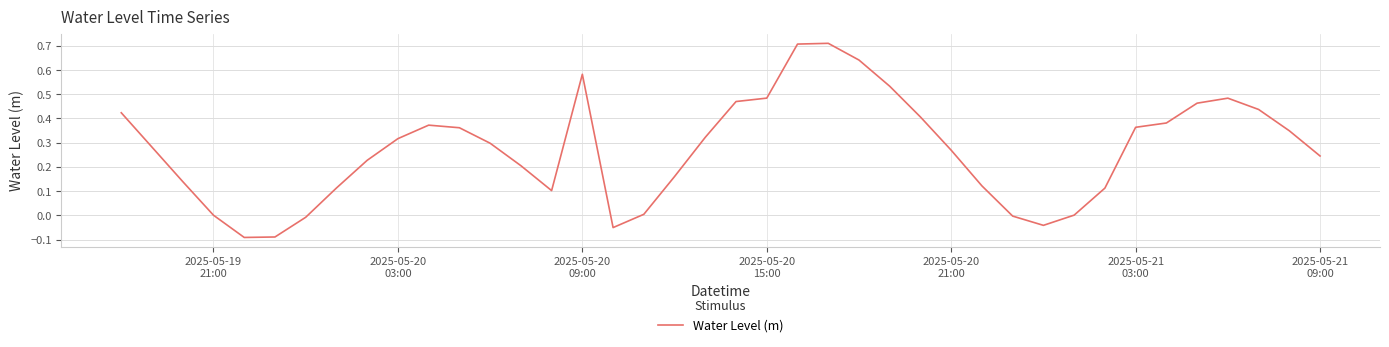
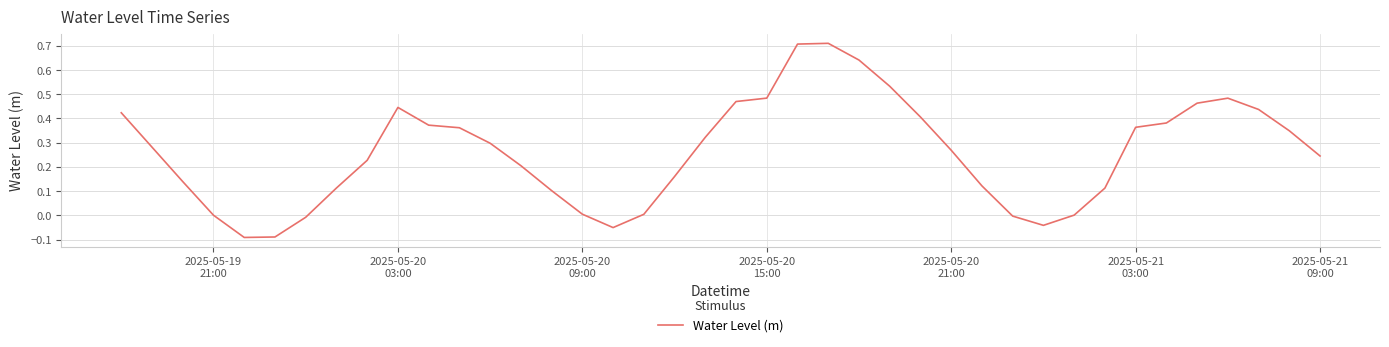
  {
    "2025-05-19 21:00": 0.00,
-   "2025-05-20 03:00": 0.32,
-   "2025-05-20 09:00": 0.58,
+   "2025-05-20 03:00": 0.45,
+   "2025-05-20 09:00": 0.01,
    "2025-05-20 15:00": 0.48,
    "2025-05-20 21:00": 0.27,
    "2025-05-21 03:00": 0.36,
    "2025-05-21 09:00": 0.25
  }
